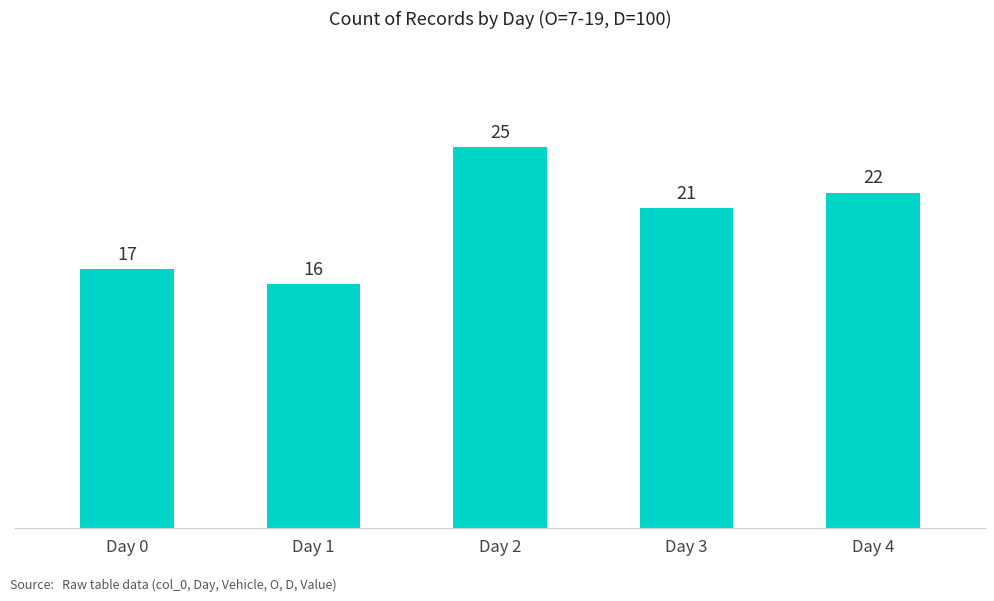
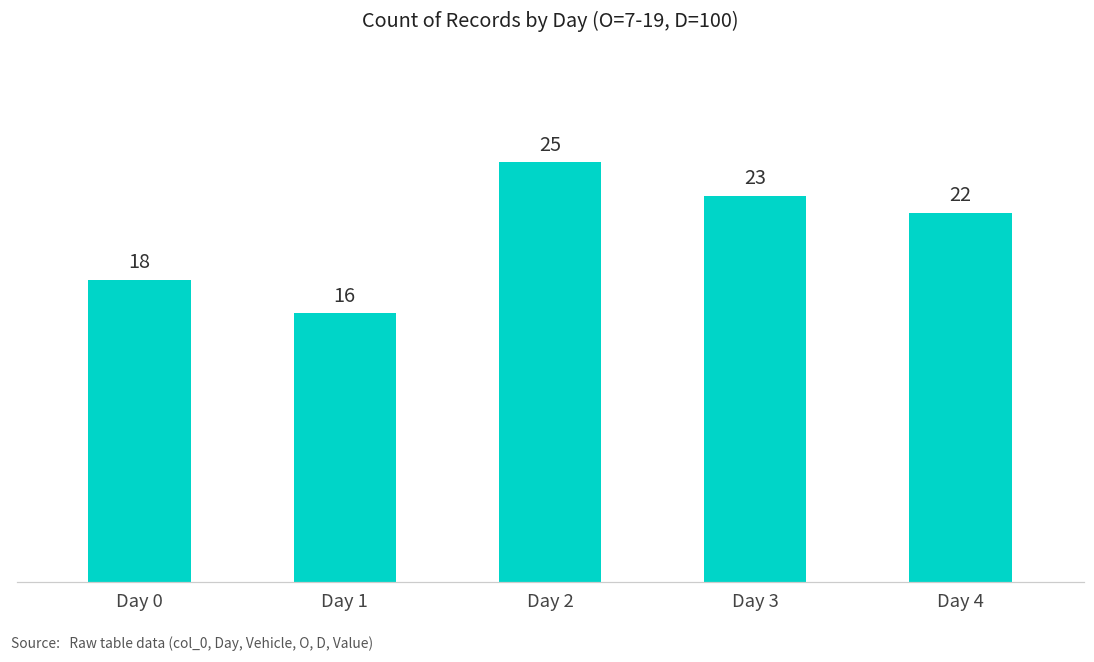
  {
-   "Day 0": 17,
+   "Day 0": 18,
    "Day 1": 16,
    "Day 2": 25,
-   "Day 3": 21,
+   "Day 3": 23,
    "Day 4": 22
  }
